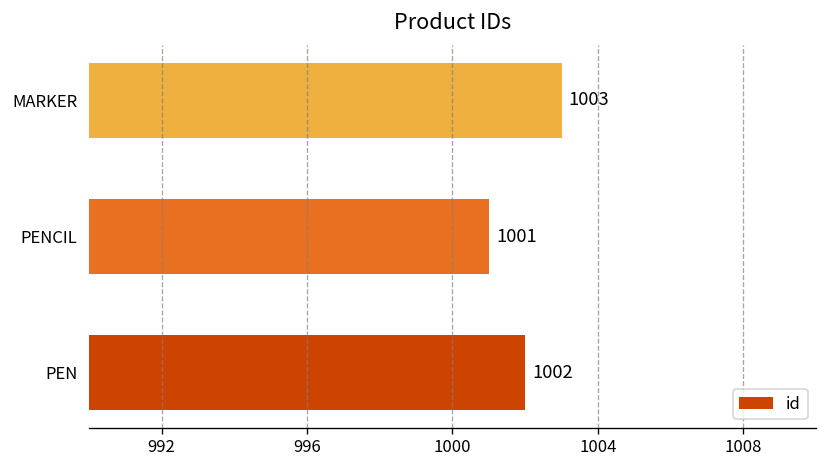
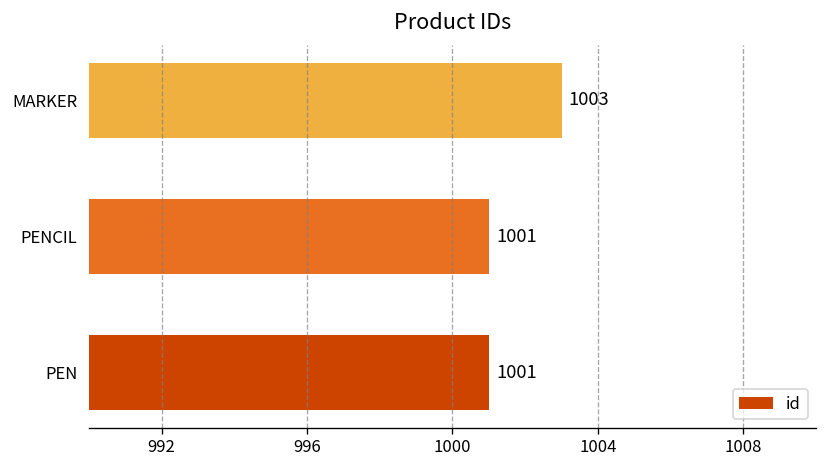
  {
    "MARKER": 1003,
    "PENCIL": 1001,
-   "PEN": 1002
+   "PEN": 1001
  }
